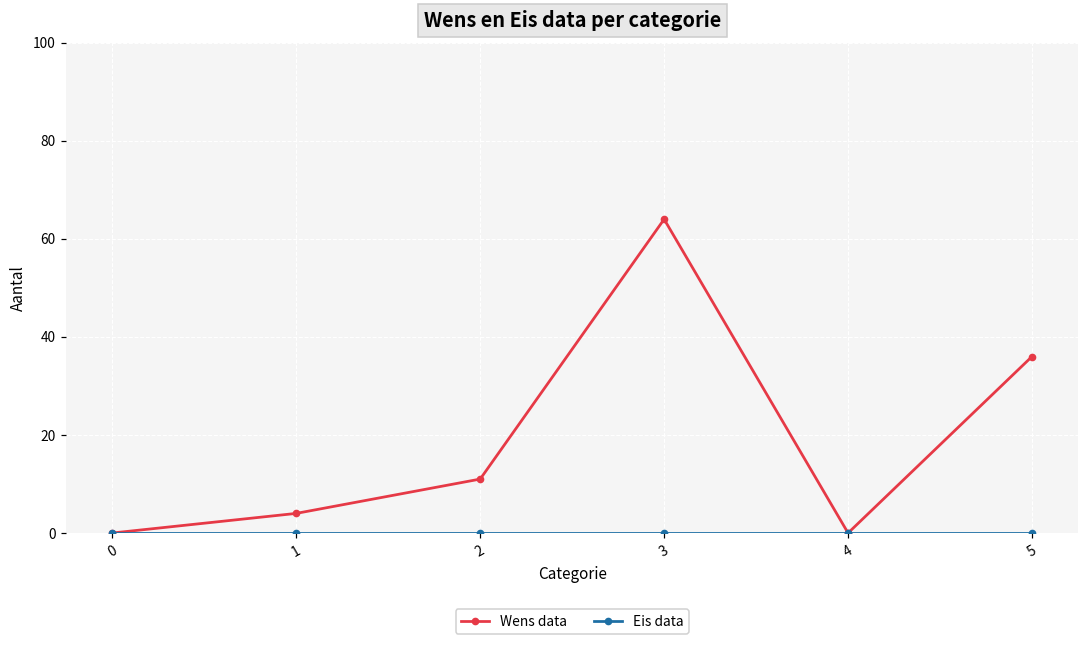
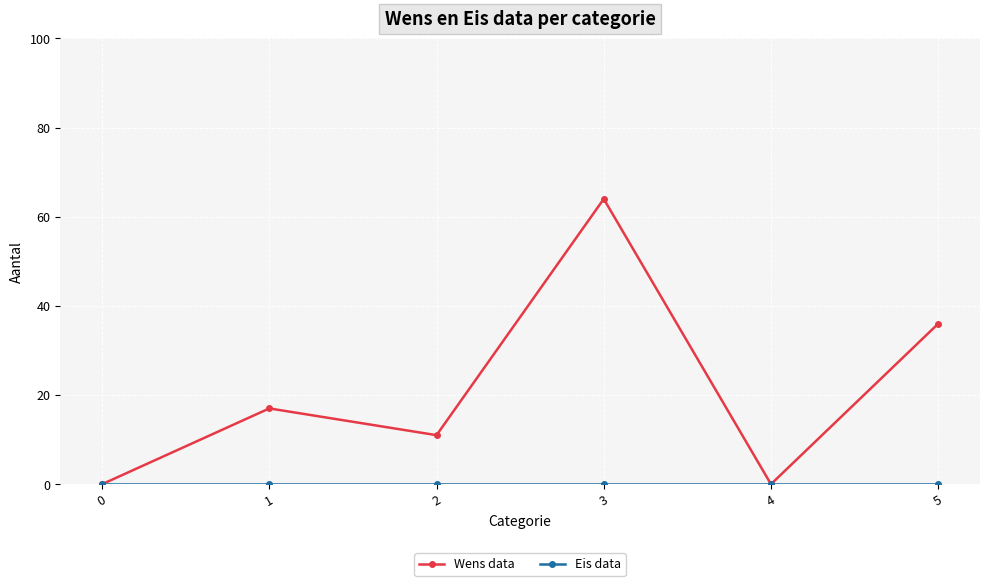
  {
    "Wens data": {
-     "1": 4,
+     "1": 17,
      "2": 11,
      "3": 64,
      "5": 36
    },
    "Eis data": {
      "1": 0,
      "2": 0,
      "3": 0,
      "5": 0
    }
  }
